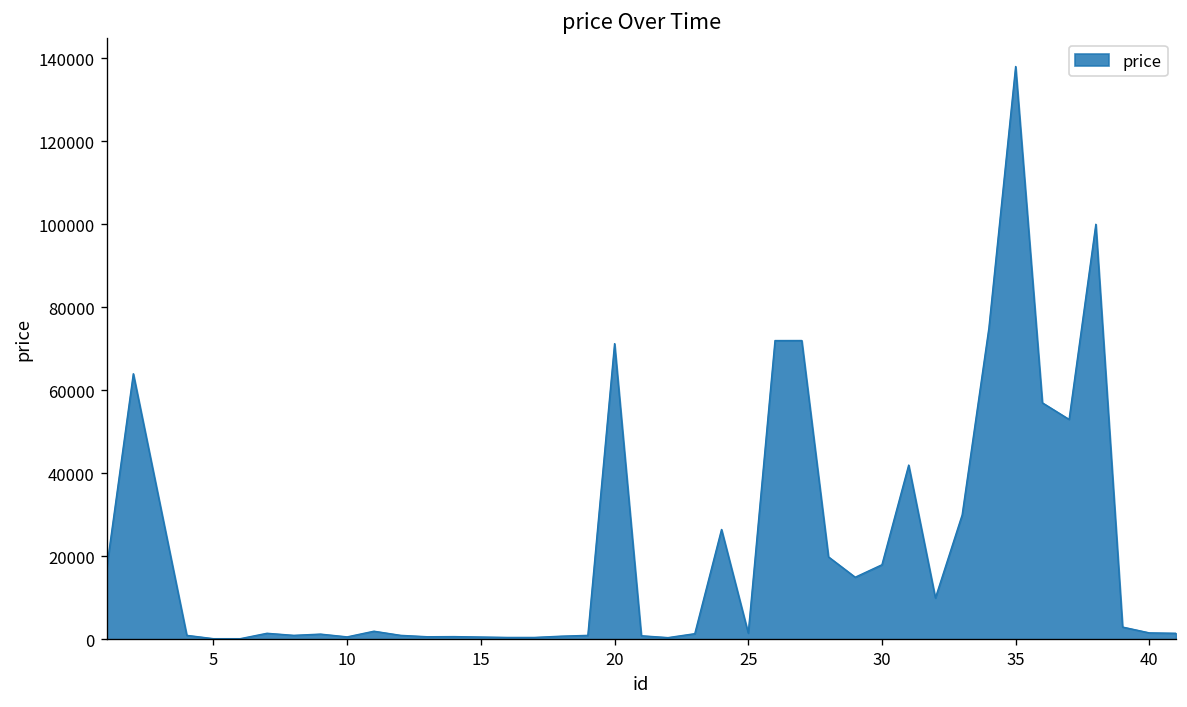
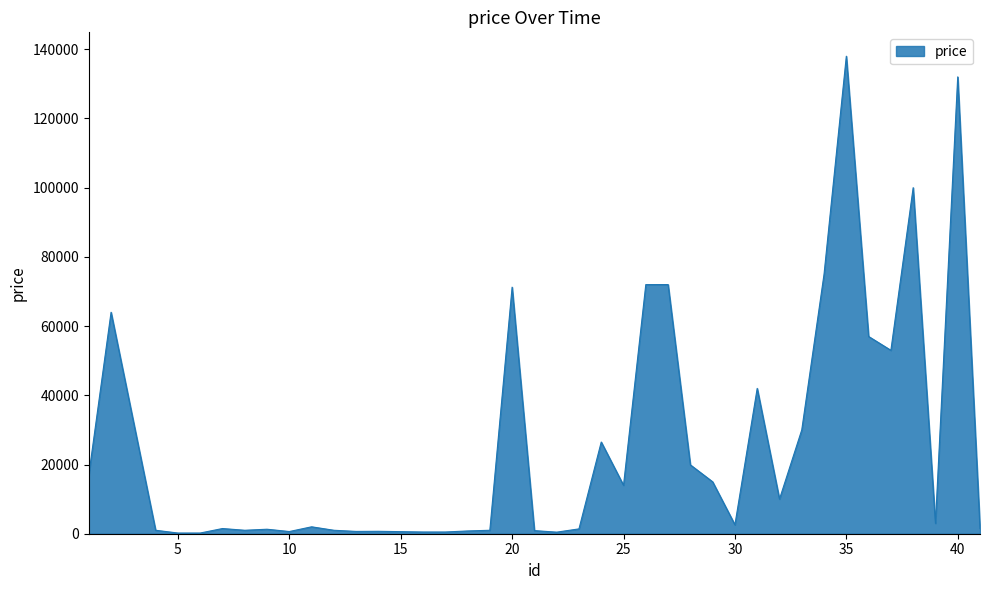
  {
    "5": 0,
    "10": 1000,
    "15": 1000,
    "20": 71000,
-   "25": 2000,
-   "30": 18000,
+   "25": 14000,
+   "30": 3000,
    "35": 138000,
-   "40": 2000
+   "40": 132000
  }
